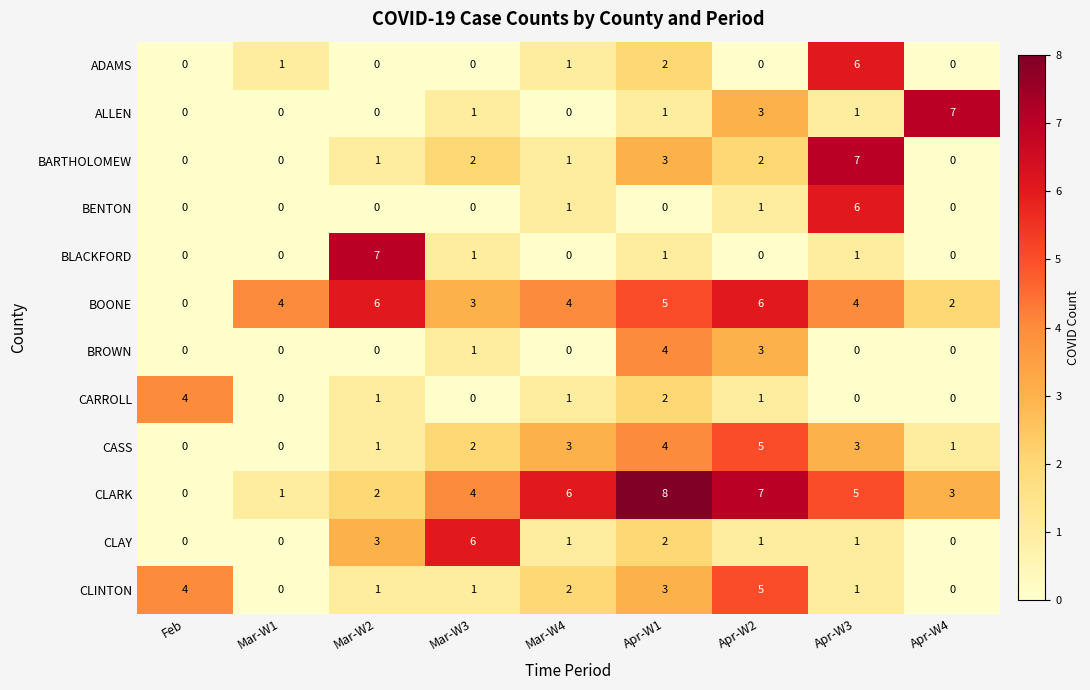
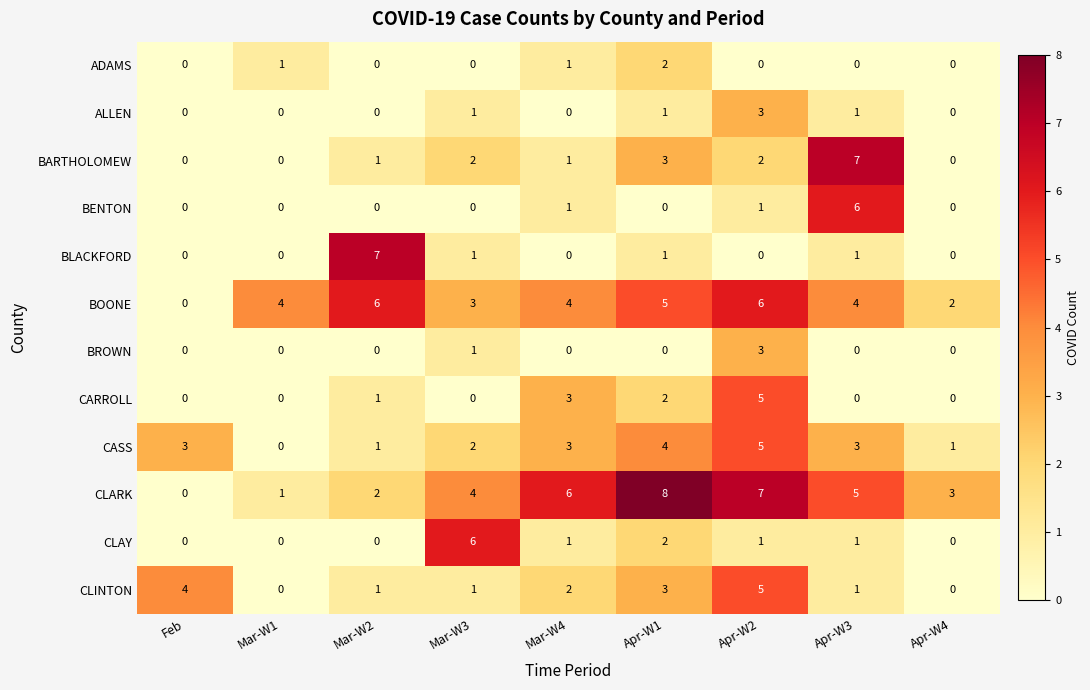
  {
    "ADAMS": {
      "Feb": 0,
      "Mar-W1": 1,
      "Mar-W2": 0,
      "Mar-W3": 0,
      "Mar-W4": 1,
      "Apr-W1": 2,
      "Apr-W2": 0,
-     "Apr-W3": 6,
+     "Apr-W3": 0,
      "Apr-W4": 0
    },
    "ALLEN": {
      "Feb": 0,
      "Mar-W1": 0,
      "Mar-W2": 0,
      "Mar-W3": 1,
      "Mar-W4": 0,
      "Apr-W1": 1,
      "Apr-W2": 3,
      "Apr-W3": 1,
-     "Apr-W4": 7
+     "Apr-W4": 0
    },
    "BARTHOLOMEW": {
      "Feb": 0,
      "Mar-W1": 0,
      "Mar-W2": 1,
      "Mar-W3": 2,
      "Mar-W4": 1,
      "Apr-W1": 3,
      "Apr-W2": 2,
      "Apr-W3": 7,
      "Apr-W4": 0
    },
    "BENTON": {
      "Feb": 0,
      "Mar-W1": 0,
      "Mar-W2": 0,
      "Mar-W3": 0,
      "Mar-W4": 1,
      "Apr-W1": 0,
      "Apr-W2": 1,
      "Apr-W3": 6,
      "Apr-W4": 0
    },
    "BLACKFORD": {
      "Feb": 0,
      "Mar-W1": 0,
      "Mar-W2": 7,
      "Mar-W3": 1,
      "Mar-W4": 0,
      "Apr-W1": 1,
      "Apr-W2": 0,
      "Apr-W3": 1,
      "Apr-W4": 0
    },
    "BOONE": {
      "Feb": 0,
      "Mar-W1": 4,
      "Mar-W2": 6,
      "Mar-W3": 3,
      "Mar-W4": 4,
      "Apr-W1": 5,
      "Apr-W2": 6,
      "Apr-W3": 4,
      "Apr-W4": 2
    },
    "BROWN": {
      "Feb": 0,
      "Mar-W1": 0,
      "Mar-W2": 0,
      "Mar-W3": 1,
      "Mar-W4": 0,
-     "Apr-W1": 4,
+     "Apr-W1": 0,
      "Apr-W2": 3,
      "Apr-W3": 0,
      "Apr-W4": 0
    },
    "CARROLL": {
-     "Feb": 4,
+     "Feb": 0,
      "Mar-W1": 0,
      "Mar-W2": 1,
      "Mar-W3": 0,
-     "Mar-W4": 1,
+     "Mar-W4": 3,
      "Apr-W1": 2,
-     "Apr-W2": 1,
+     "Apr-W2": 5,
      "Apr-W3": 0,
      "Apr-W4": 0
    },
    "CASS": {
-     "Feb": 0,
+     "Feb": 3,
      "Mar-W1": 0,
      "Mar-W2": 1,
      "Mar-W3": 2,
      "Mar-W4": 3,
      "Apr-W1": 4,
      "Apr-W2": 5,
      "Apr-W3": 3,
      "Apr-W4": 1
    },
    "CLARK": {
      "Feb": 0,
      "Mar-W1": 1,
      "Mar-W2": 2,
      "Mar-W3": 4,
      "Mar-W4": 6,
      "Apr-W1": 8,
      "Apr-W2": 7,
      "Apr-W3": 5,
      "Apr-W4": 3
    },
    "CLAY": {
      "Feb": 0,
      "Mar-W1": 0,
-     "Mar-W2": 3,
+     "Mar-W2": 0,
      "Mar-W3": 6,
      "Mar-W4": 1,
      "Apr-W1": 2,
      "Apr-W2": 1,
      "Apr-W3": 1,
      "Apr-W4": 0
    },
    "CLINTON": {
      "Feb": 4,
      "Mar-W1": 0,
      "Mar-W2": 1,
      "Mar-W3": 1,
      "Mar-W4": 2,
      "Apr-W1": 3,
      "Apr-W2": 5,
      "Apr-W3": 1,
      "Apr-W4": 0
    }
  }
